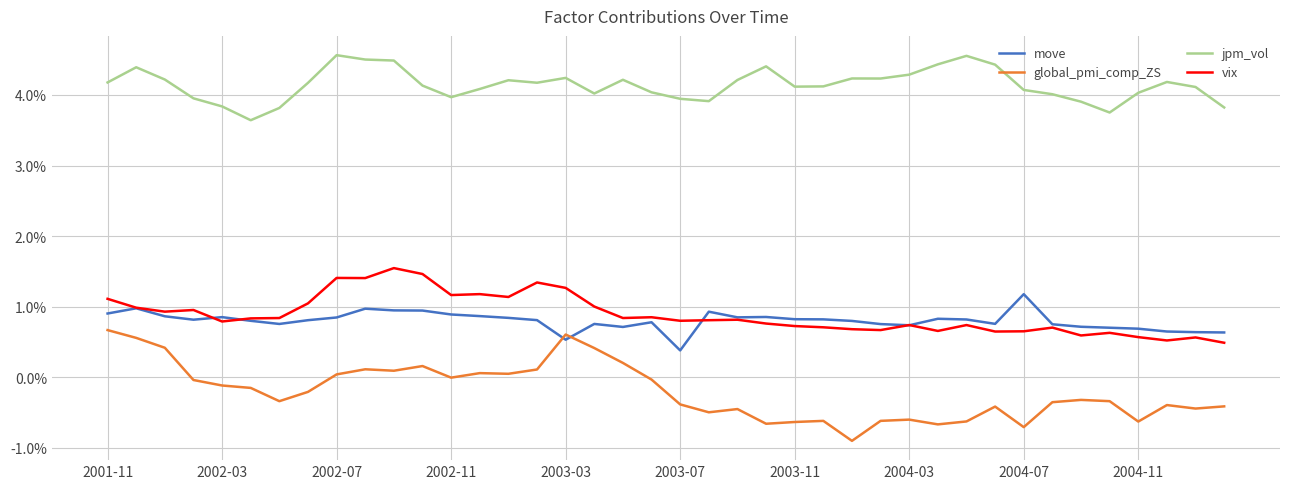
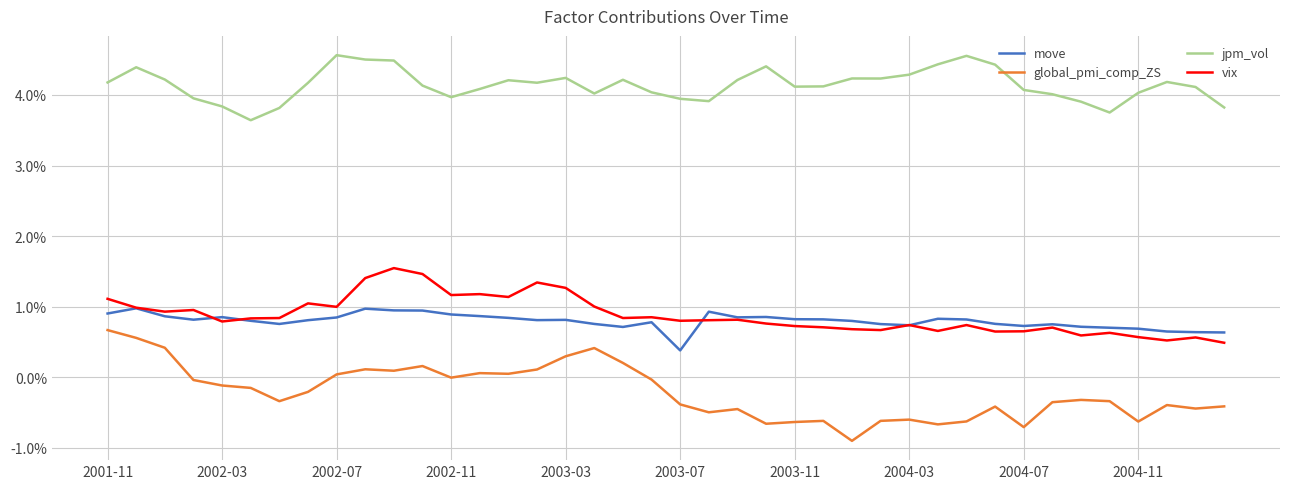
  {
    "move": {
      "2001-11": "0.9%",
      "2002-03": "0.9%",
      "2002-07": "0.8%",
      "2002-11": "0.9%",
-     "2003-03": "0.5%",
+     "2003-03": "0.8%",
      "2003-07": "0.4%",
      "2003-11": "0.8%",
-     "2004-07": "1.2%",
+     "2004-07": "0.7%",
      "2004-11": "0.7%"
    },
    "global_pmi_comp_ZS": {
      "2001-11": "0.7%",
      "2002-03": "-0.1%",
      "2002-07": "0.0%",
      "2002-11": "0.0%",
-     "2003-03": "0.6%",
+     "2003-03": "0.3%",
      "2003-07": "-0.4%",
      "2003-11": "-0.6%",
      "2004-03": "-0.6%",
      "2004-07": "-0.7%",
      "2004-11": "-0.6%"
    },
    "jpm_vol": {
      "2001-11": "4.2%",
      "2002-03": "3.8%",
      "2002-07": "4.6%",
      "2002-11": "4.0%",
      "2003-03": "4.2%",
      "2003-07": "3.9%",
      "2003-11": "4.1%",
      "2004-03": "4.3%",
      "2004-07": "4.1%",
      "2004-11": "4.0%"
    },
    "vix": {
      "2001-11": "1.1%",
      "2002-03": "0.8%",
-     "2002-07": "1.4%",
+     "2002-07": "1.0%",
      "2002-11": "1.2%",
      "2003-03": "1.3%",
      "2003-07": "0.8%",
      "2003-11": "0.7%",
      "2004-07": "0.7%",
      "2004-11": "0.6%"
    }
  }
